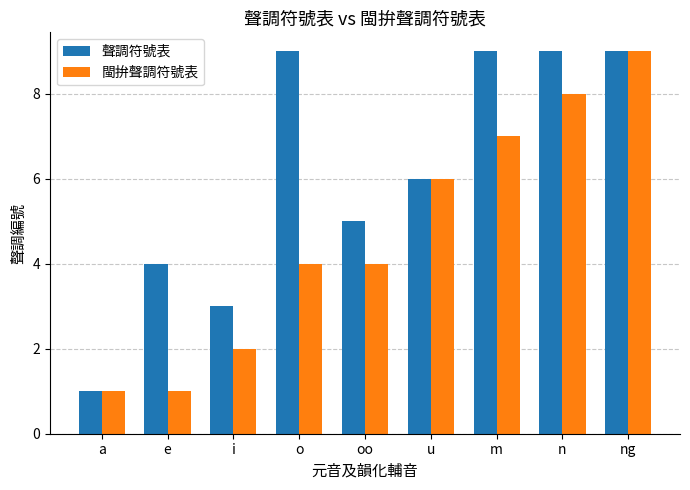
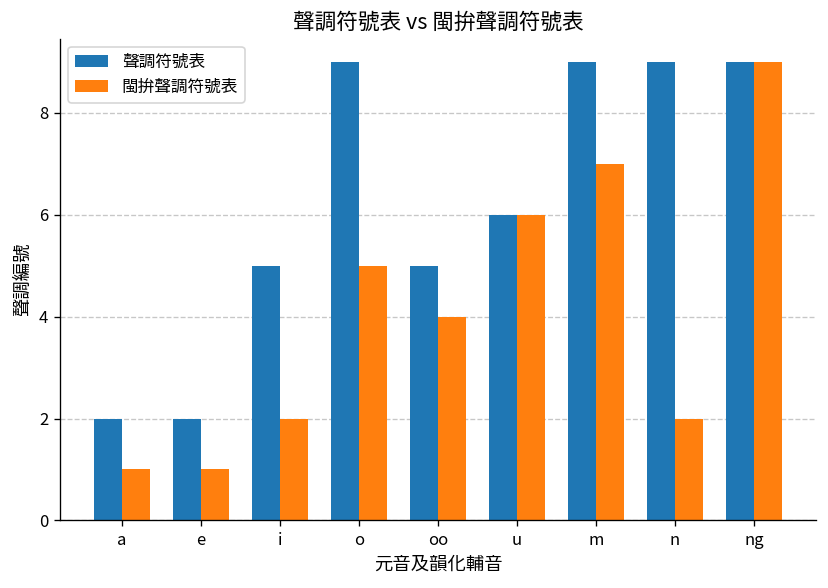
  {
    "聲調符號表": {
-     "a": 1,
-     "e": 4,
-     "i": 3,
+     "a": 2,
+     "e": 2,
+     "i": 5,
      "o": 9,
      "oo": 5,
      "u": 6,
      "m": 9,
      "n": 9,
      "ng": 9
    },
    "閩拚聲調符號表": {
      "a": 1,
      "e": 1,
      "i": 2,
-     "o": 4,
+     "o": 5,
      "oo": 4,
      "u": 6,
      "m": 7,
-     "n": 8,
+     "n": 2,
      "ng": 9
    }
  }
